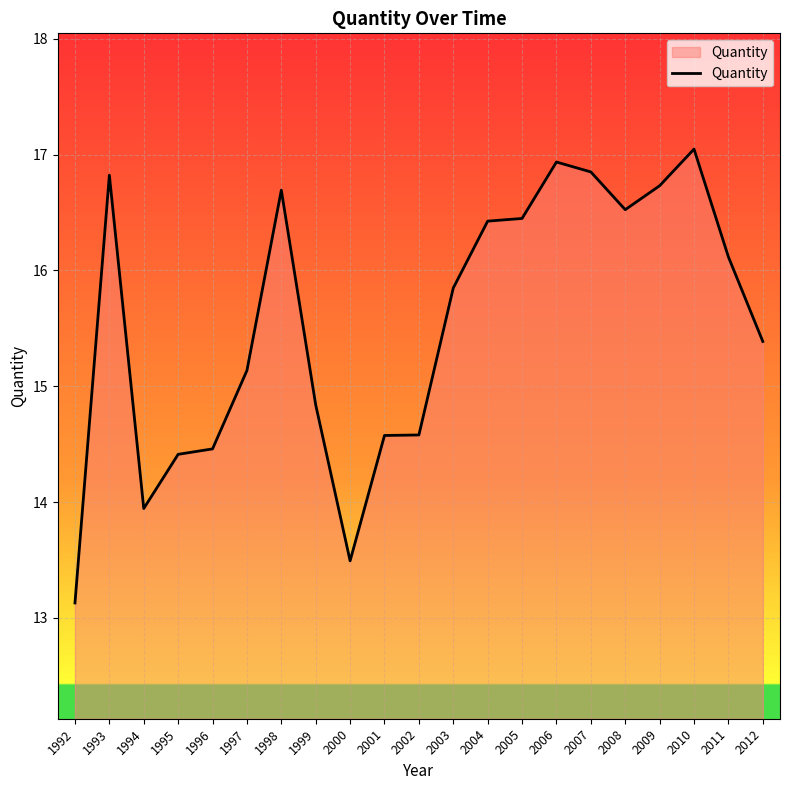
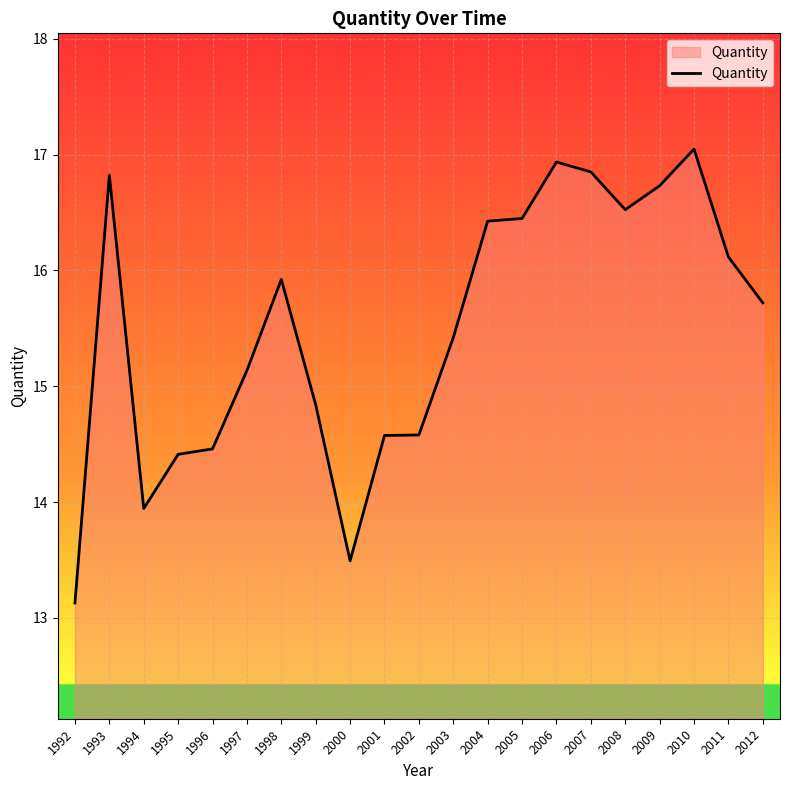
  {
    "1992": 13.13,
    "1993": 16.82,
    "1994": 13.94,
    "1995": 14.41,
    "1996": 14.46,
    "1997": 15.14,
-   "1998": 16.69,
+   "1998": 15.92,
    "1999": 14.84,
    "2000": 13.49,
    "2001": 14.57,
    "2002": 14.58,
-   "2003": 15.85,
+   "2003": 15.42,
    "2004": 16.43,
    "2005": 16.45,
    "2006": 16.94,
    "2007": 16.85,
    "2008": 16.53,
    "2009": 16.73,
    "2010": 17.05,
    "2011": 16.12,
-   "2012": 15.39
+   "2012": 15.72
  }
